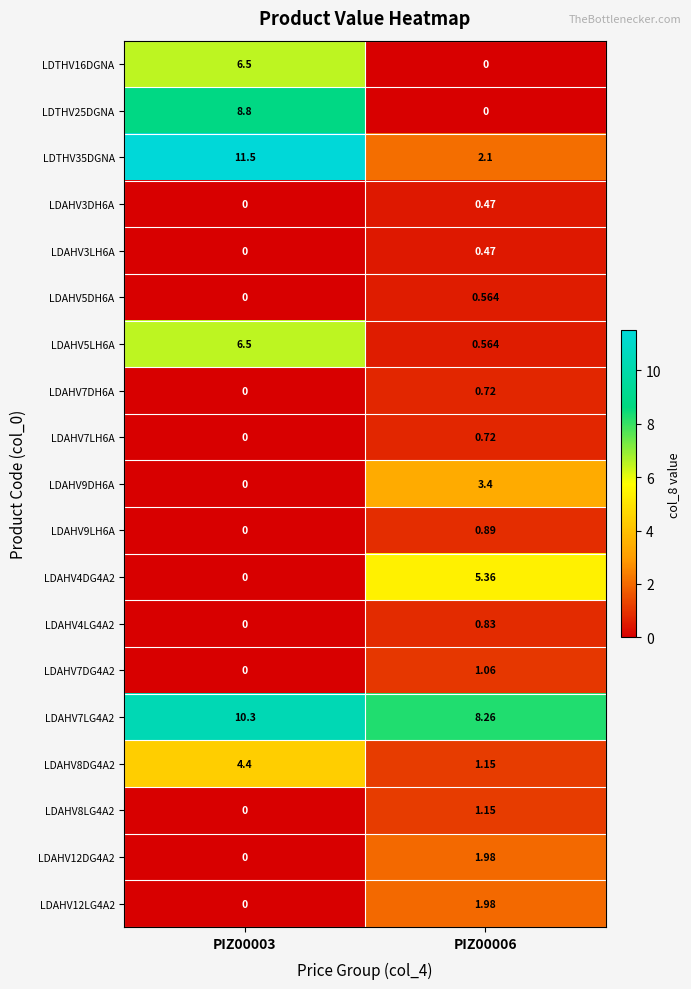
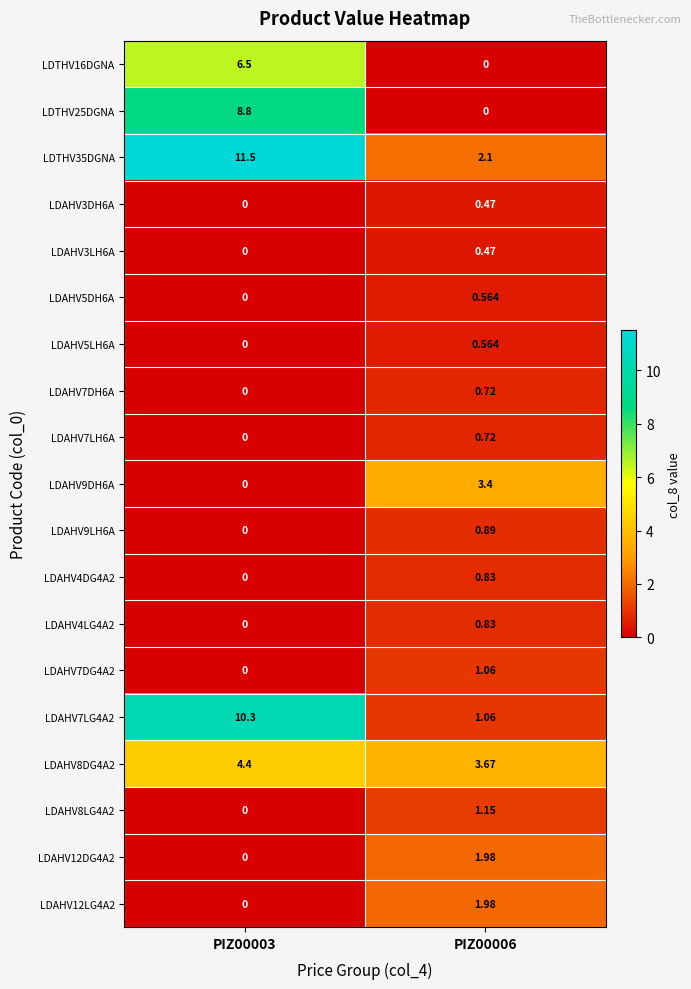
  {
    "LDTHV16DGNA": {
      "PIZ00003": 6.5,
      "PIZ00006": 0
    },
    "LDTHV25DGNA": {
      "PIZ00003": 8.8,
      "PIZ00006": 0
    },
    "LDTHV35DGNA": {
      "PIZ00003": 11.5,
      "PIZ00006": 2.1
    },
    "LDAHV3DH6A": {
      "PIZ00003": 0,
      "PIZ00006": 0.47
    },
    "LDAHV3LH6A": {
      "PIZ00003": 0,
      "PIZ00006": 0.47
    },
    "LDAHV5DH6A": {
      "PIZ00003": 0,
      "PIZ00006": 0.564
    },
    "LDAHV5LH6A": {
-     "PIZ00003": 6.5,
+     "PIZ00003": 0,
      "PIZ00006": 0.564
    },
    "LDAHV7DH6A": {
      "PIZ00003": 0,
      "PIZ00006": 0.72
    },
    "LDAHV7LH6A": {
      "PIZ00003": 0,
      "PIZ00006": 0.72
    },
    "LDAHV9DH6A": {
      "PIZ00003": 0,
      "PIZ00006": 3.4
    },
    "LDAHV9LH6A": {
      "PIZ00003": 0,
      "PIZ00006": 0.89
    },
    "LDAHV4DG4A2": {
      "PIZ00003": 0,
-     "PIZ00006": 5.36
+     "PIZ00006": 0.83
    },
    "LDAHV4LG4A2": {
      "PIZ00003": 0,
      "PIZ00006": 0.83
    },
    "LDAHV7DG4A2": {
      "PIZ00003": 0,
      "PIZ00006": 1.06
    },
    "LDAHV7LG4A2": {
      "PIZ00003": 10.3,
-     "PIZ00006": 8.26
+     "PIZ00006": 1.06
    },
    "LDAHV8DG4A2": {
      "PIZ00003": 4.4,
-     "PIZ00006": 1.15
+     "PIZ00006": 3.67
    },
    "LDAHV8LG4A2": {
      "PIZ00003": 0,
      "PIZ00006": 1.15
    },
    "LDAHV12DG4A2": {
      "PIZ00003": 0,
      "PIZ00006": 1.98
    },
    "LDAHV12LG4A2": {
      "PIZ00003": 0,
      "PIZ00006": 1.98
    }
  }
